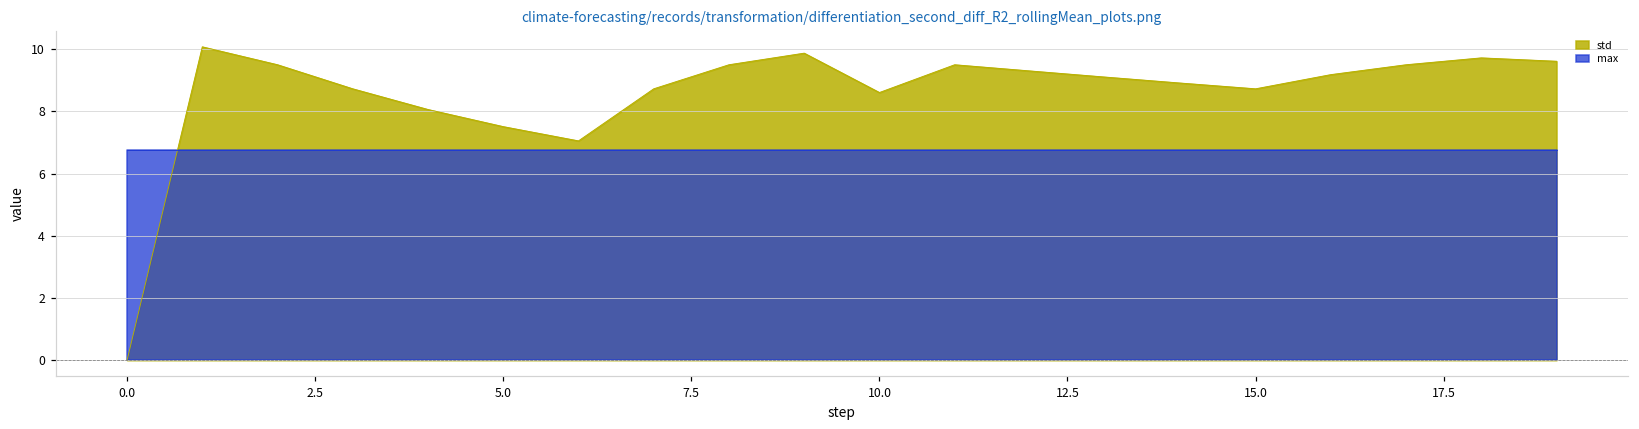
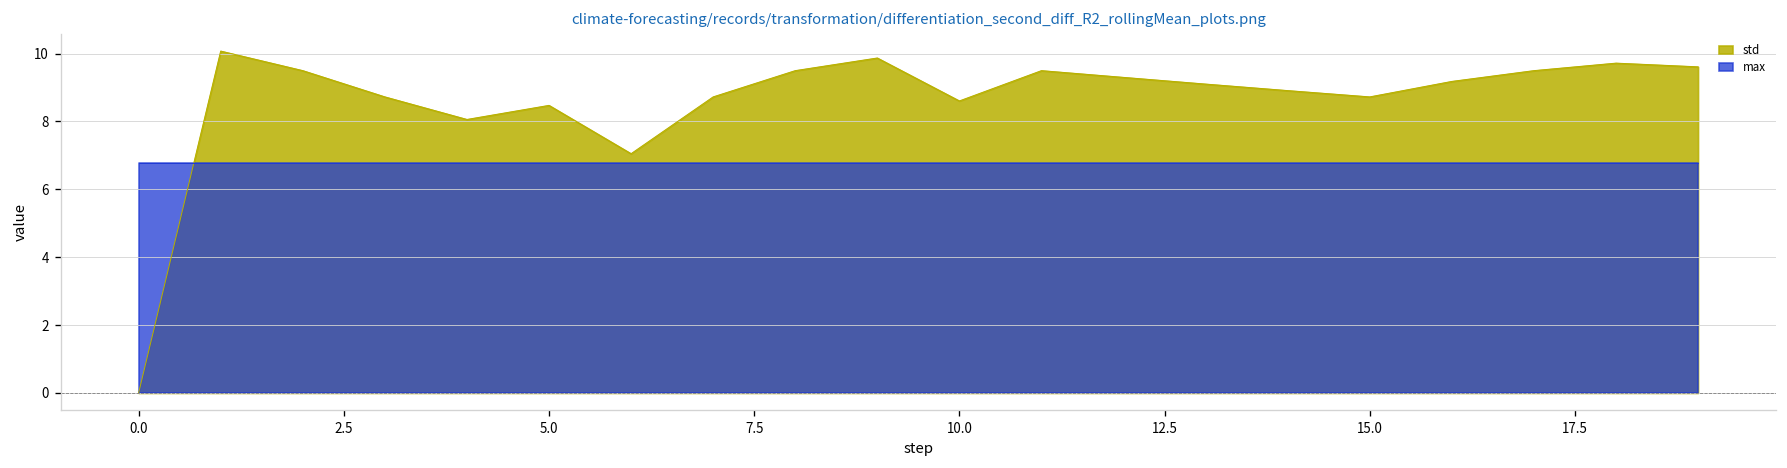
  {
    "std": {
      "0.0": 0.0,
-     "5.0": 7.5,
+     "5.0": 8.5,
      "10.0": 8.6,
      "15.0": 8.7
    },
    "max": {
      "0.0": 6.8,
      "5.0": 6.8,
      "10.0": 6.8,
      "15.0": 6.8
    }
  }
